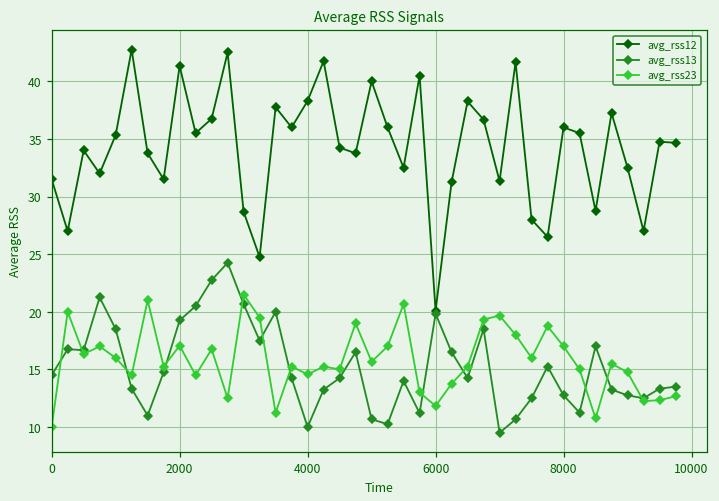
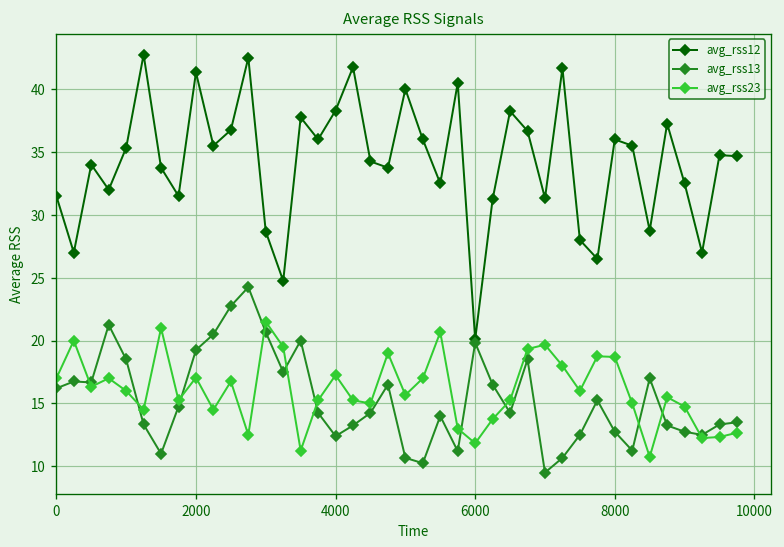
  {
    "avg_rss12": {
      "0": 31.5,
      "2000": 41.3,
      "4000": 38.3,
      "6000": 20.1,
      "8000": 36.0
    },
    "avg_rss13": {
-     "0": 14.5,
+     "0": 16.2,
      "2000": 19.3,
-     "4000": 10.0,
+     "4000": 12.4,
      "6000": 19.8,
      "8000": 12.8
    },
    "avg_rss23": {
-     "0": 10,
+     "0": 17,
      "2000": 17.1,
-     "4000": 14.6,
+     "4000": 17.3,
      "6000": 11.8,
-     "8000": 17.0
+     "8000": 18.7
    }
  }
